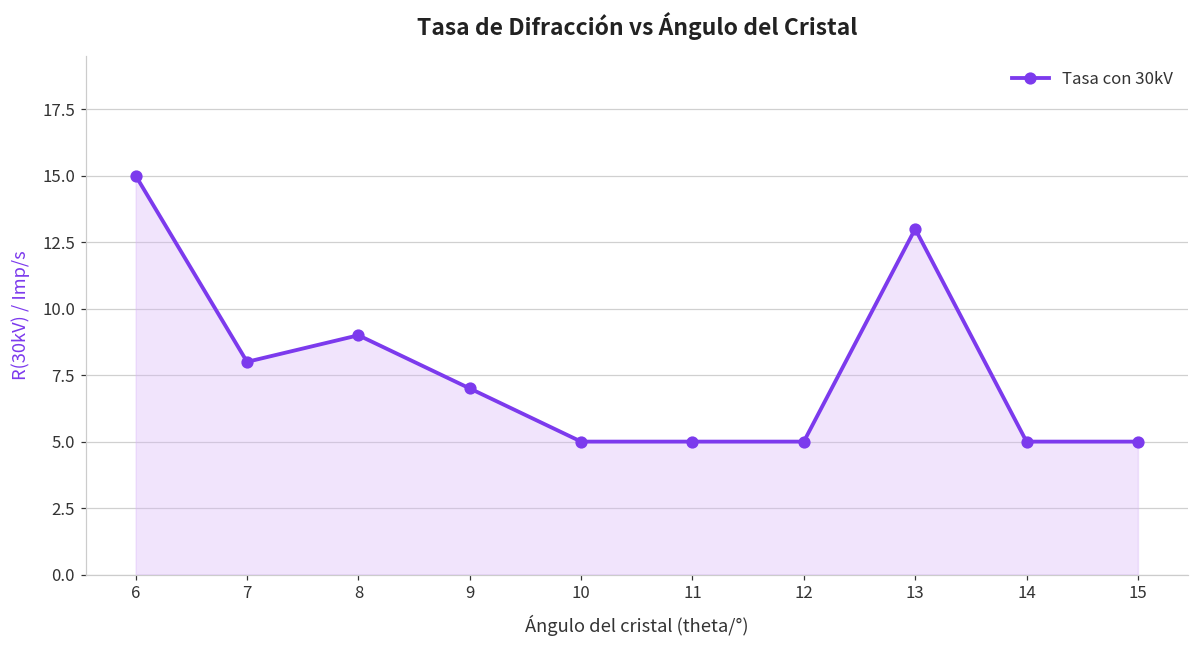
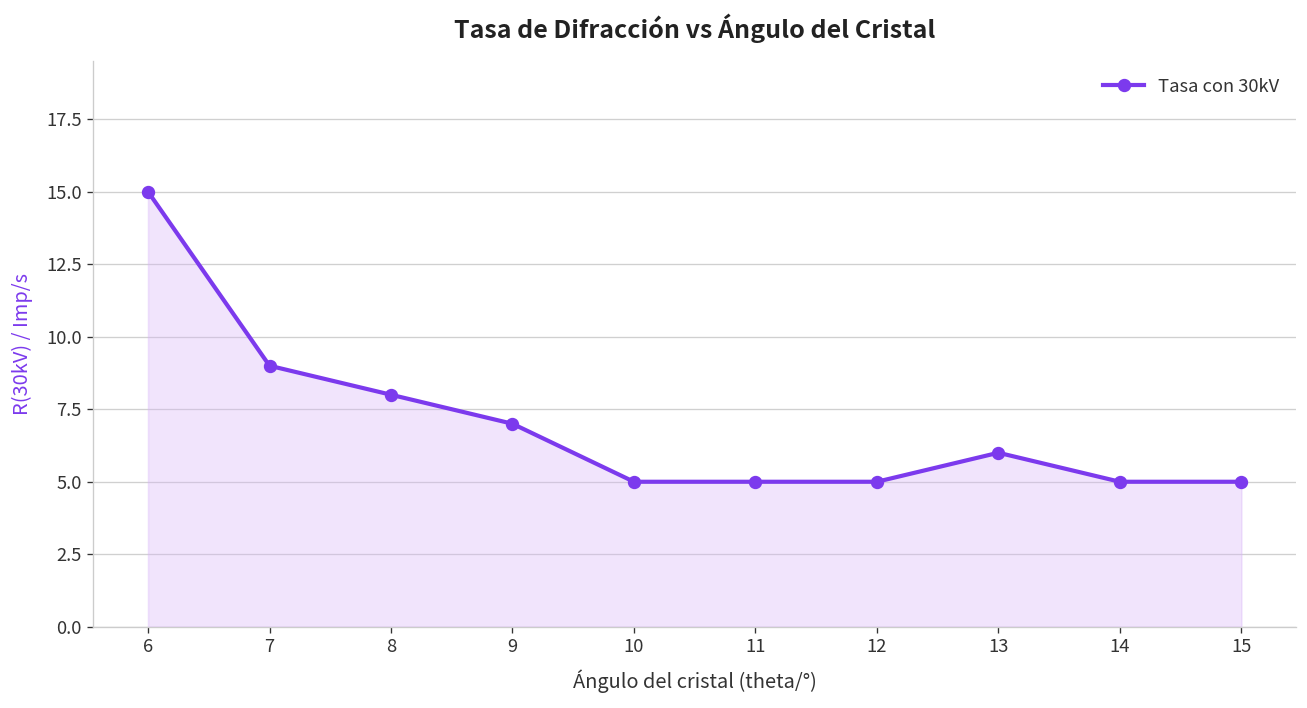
  {
    "6": 15,
-   "7": 8,
-   "8": 9,
+   "7": 9,
+   "8": 8,
    "9": 7,
    "10": 5,
    "11": 5,
    "12": 5,
-   "13": 13,
+   "13": 6,
    "14": 5,
    "15": 5
  }
